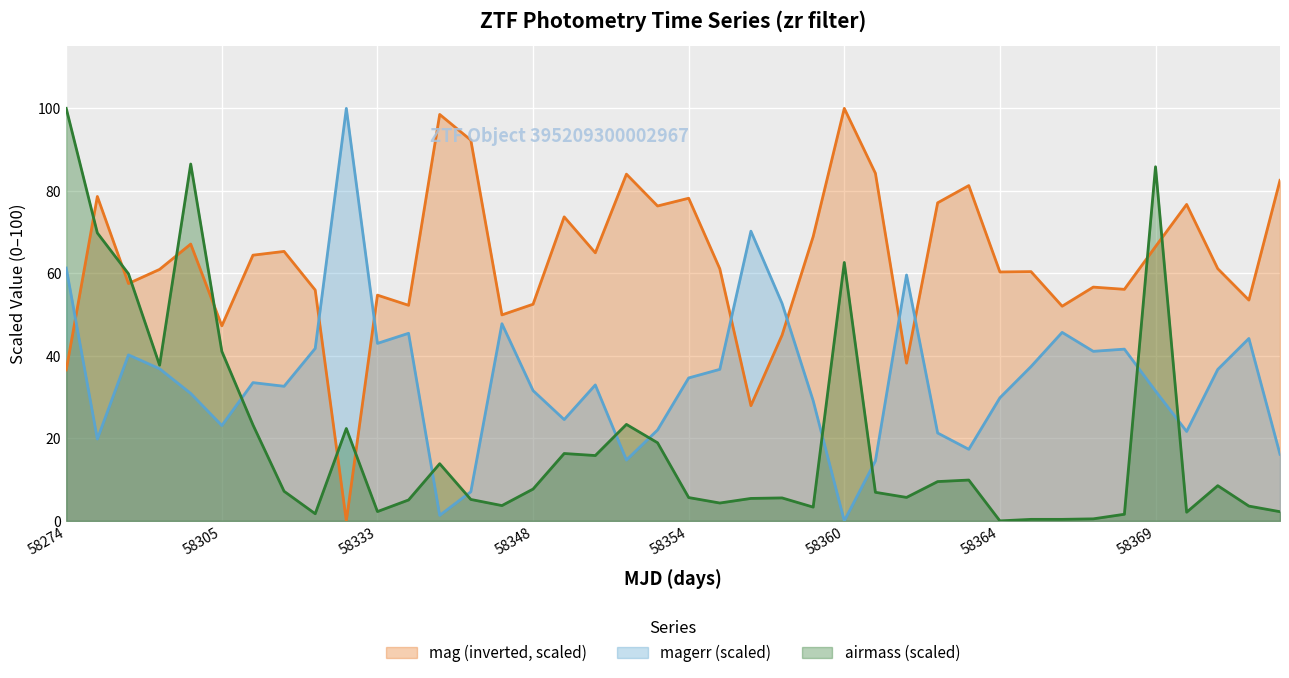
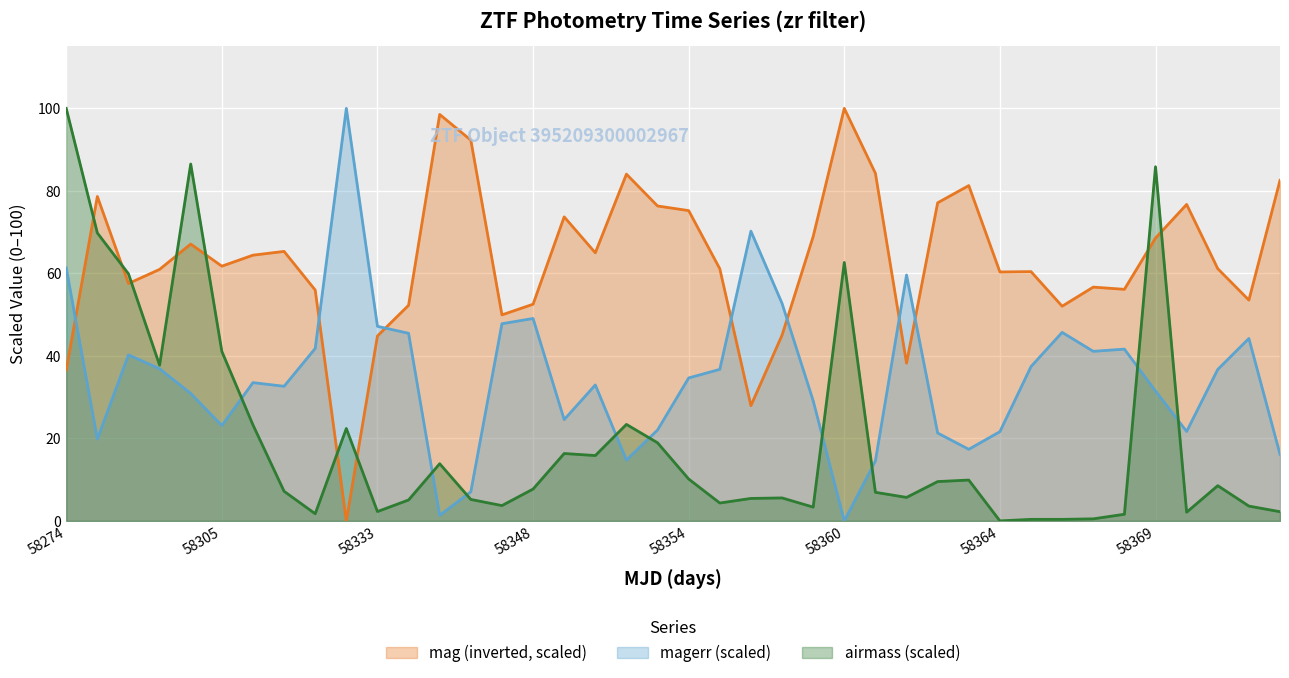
  {
    "mag (inverted, scaled)": {
      "58274": 37,
-     "58305": 47,
-     "58333": 55,
+     "58305": 62,
+     "58333": 45,
      "58348": 53,
-     "58354": 78,
+     "58354": 75,
      "58360": 100,
      "58364": 60,
-     "58369": 66
+     "58369": 69
    },
    "magerr (scaled)": {
      "58274": 61,
      "58305": 23,
-     "58333": 43,
-     "58348": 32,
+     "58333": 47,
+     "58348": 49,
      "58354": 35,
      "58360": 0,
-     "58364": 30,
+     "58364": 22,
      "58369": 31
    },
    "airmass (scaled)": {
      "58274": 100,
      "58305": 41,
      "58333": 2,
      "58348": 8,
-     "58354": 6,
+     "58354": 10,
      "58360": 63,
      "58364": 0,
      "58369": 86
    }
  }
